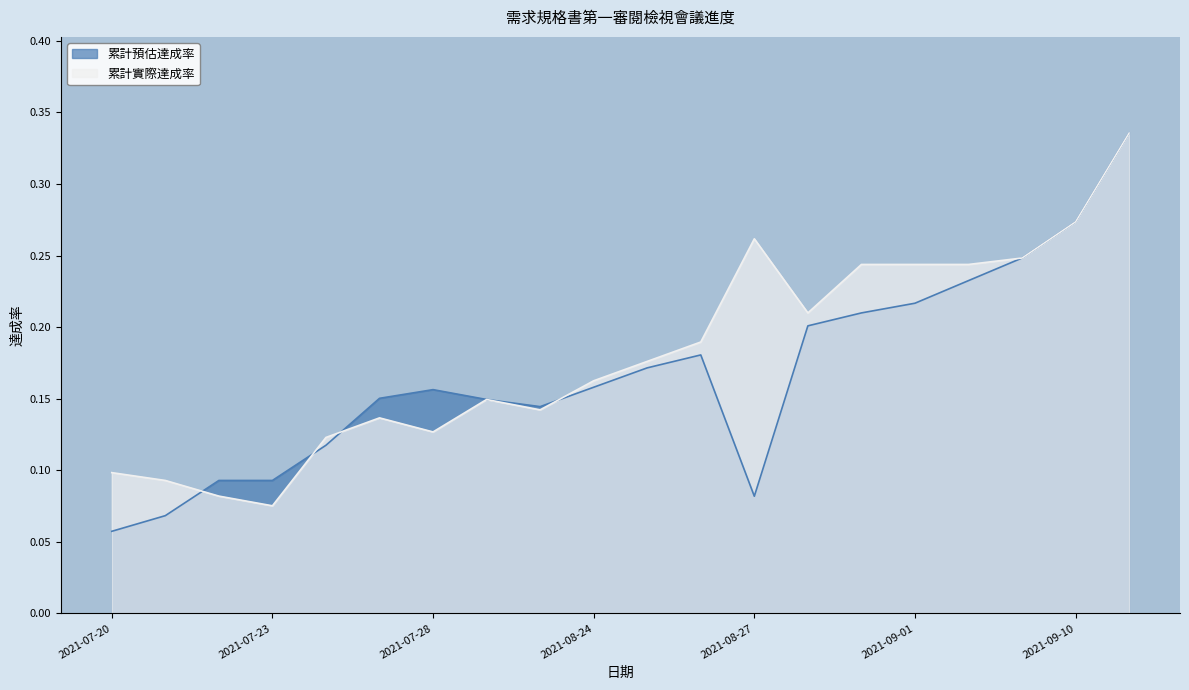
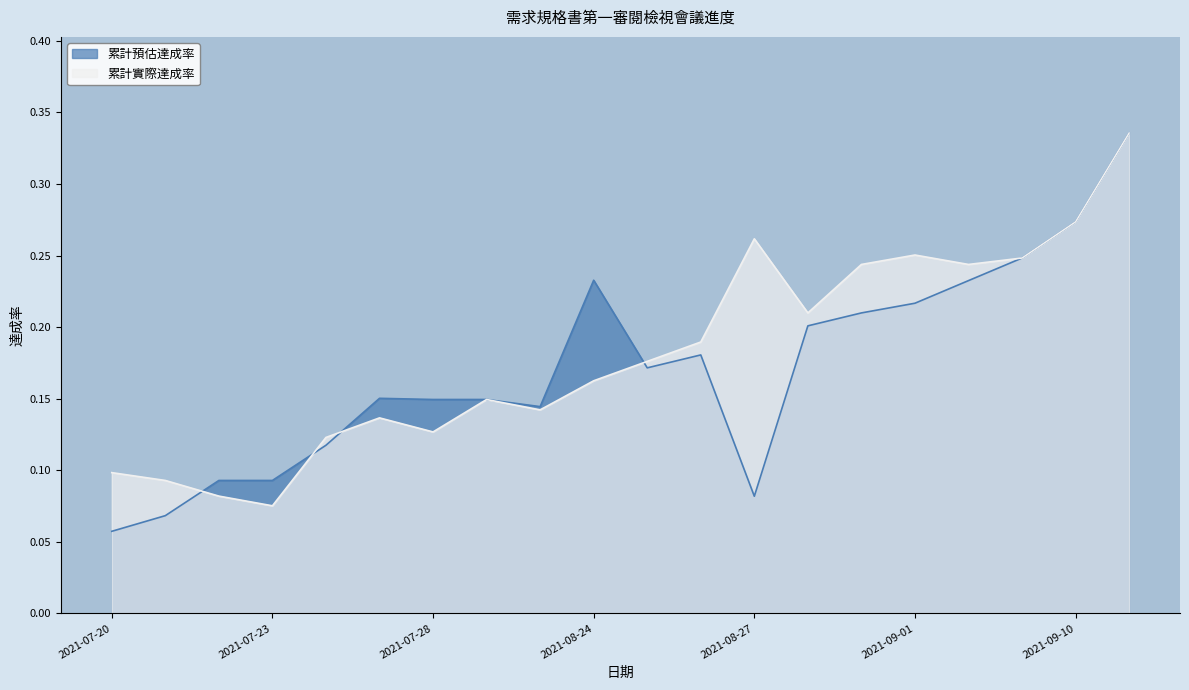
  {
    "累計預估達成率": {
      "2021-07-20": 0.057,
      "2021-07-23": 0.093,
-     "2021-07-28": 0.156,
-     "2021-08-24": 0.158,
+     "2021-07-28": 0.149,
+     "2021-08-24": 0.233,
      "2021-08-27": 0.082,
      "2021-09-01": 0.217
    },
    "累計實際達成率": {
      "2021-07-20": 0.098,
      "2021-07-23": 0.075,
      "2021-07-28": 0.127,
      "2021-08-24": 0.163,
      "2021-08-27": 0.262,
-     "2021-09-01": 0.244
+     "2021-09-01": 0.250
    }
  }
